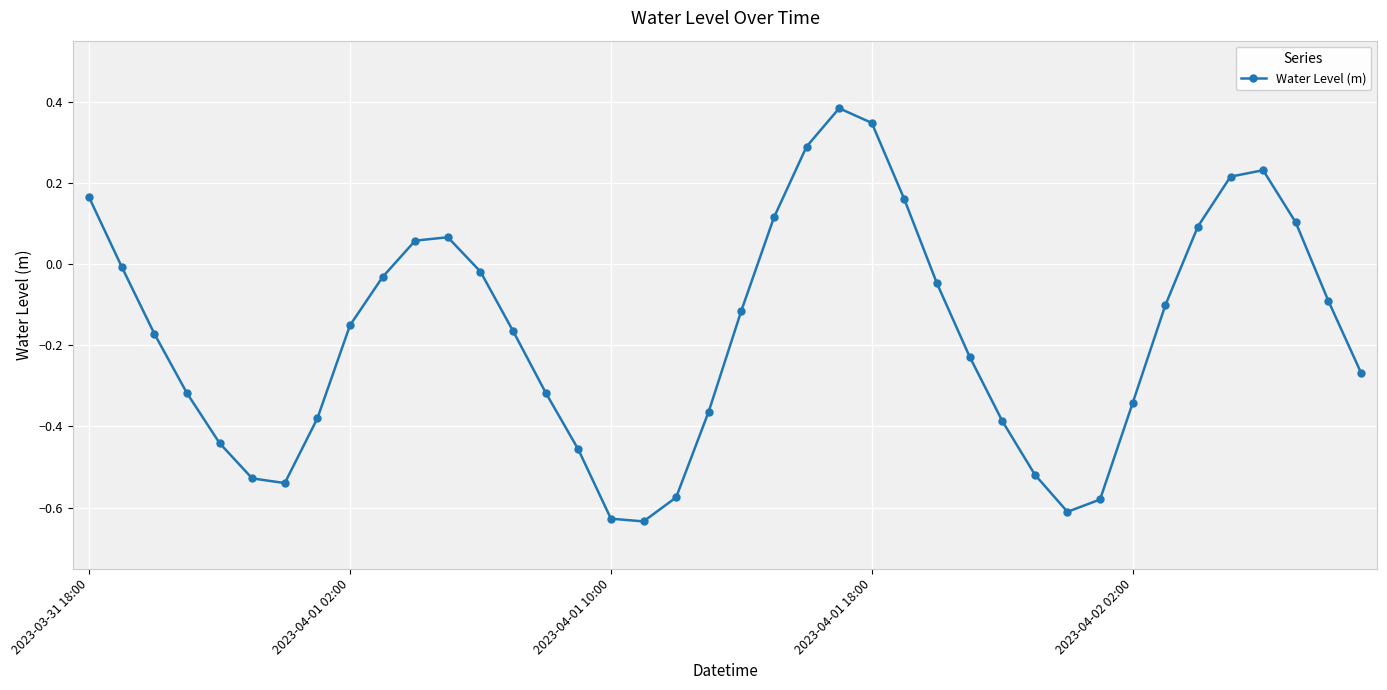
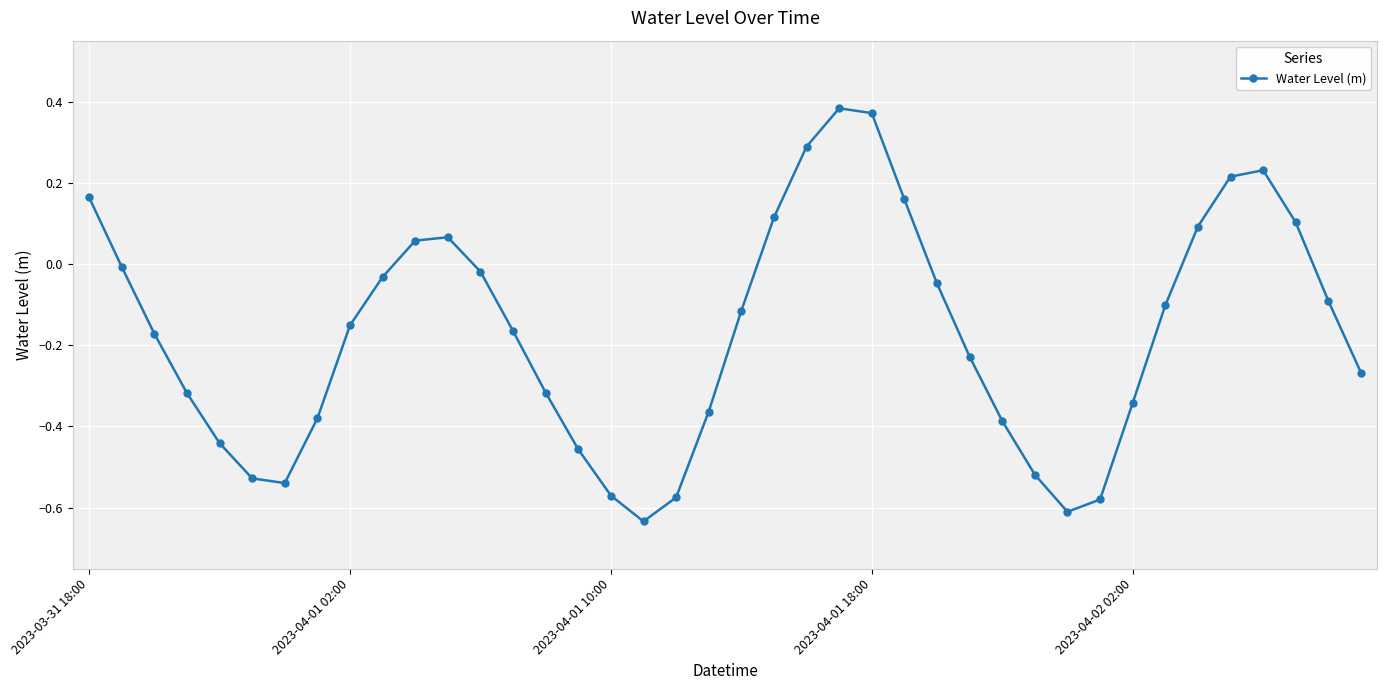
  {
    "2023-03-31 18:00": 0.16,
    "2023-04-01 02:00": -0.15,
-   "2023-04-01 10:00": -0.63,
-   "2023-04-01 18:00": 0.35,
+   "2023-04-01 10:00": -0.57,
+   "2023-04-01 18:00": 0.37,
    "2023-04-02 02:00": -0.34
  }
